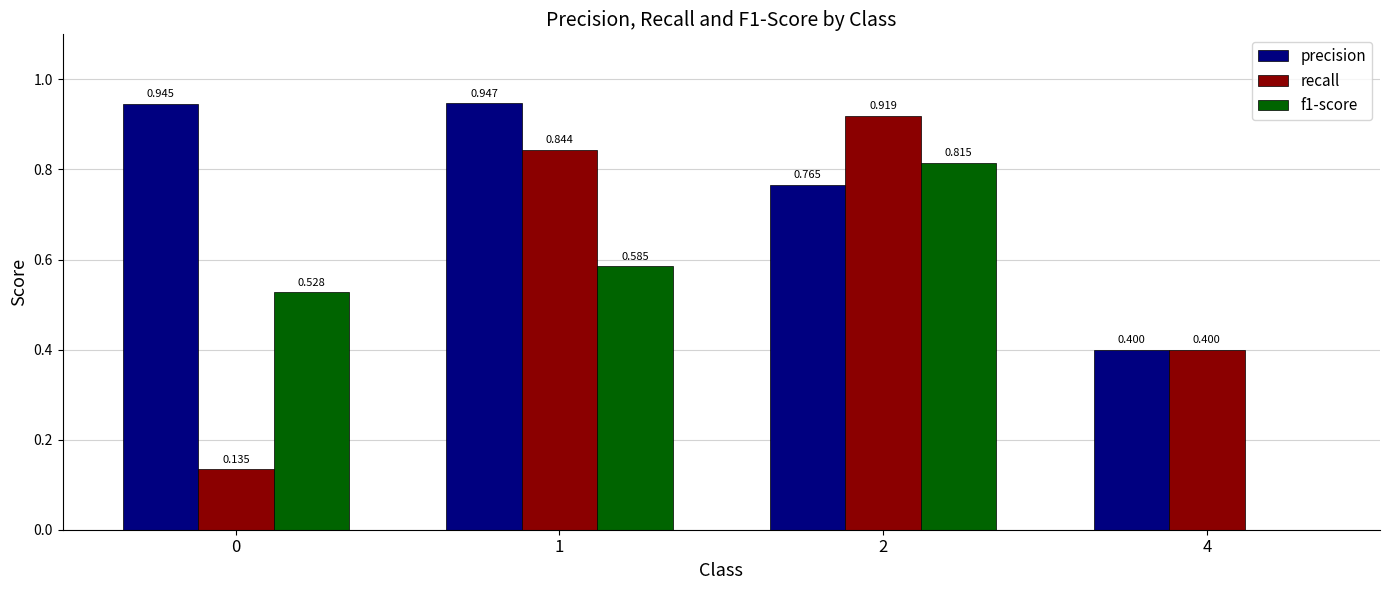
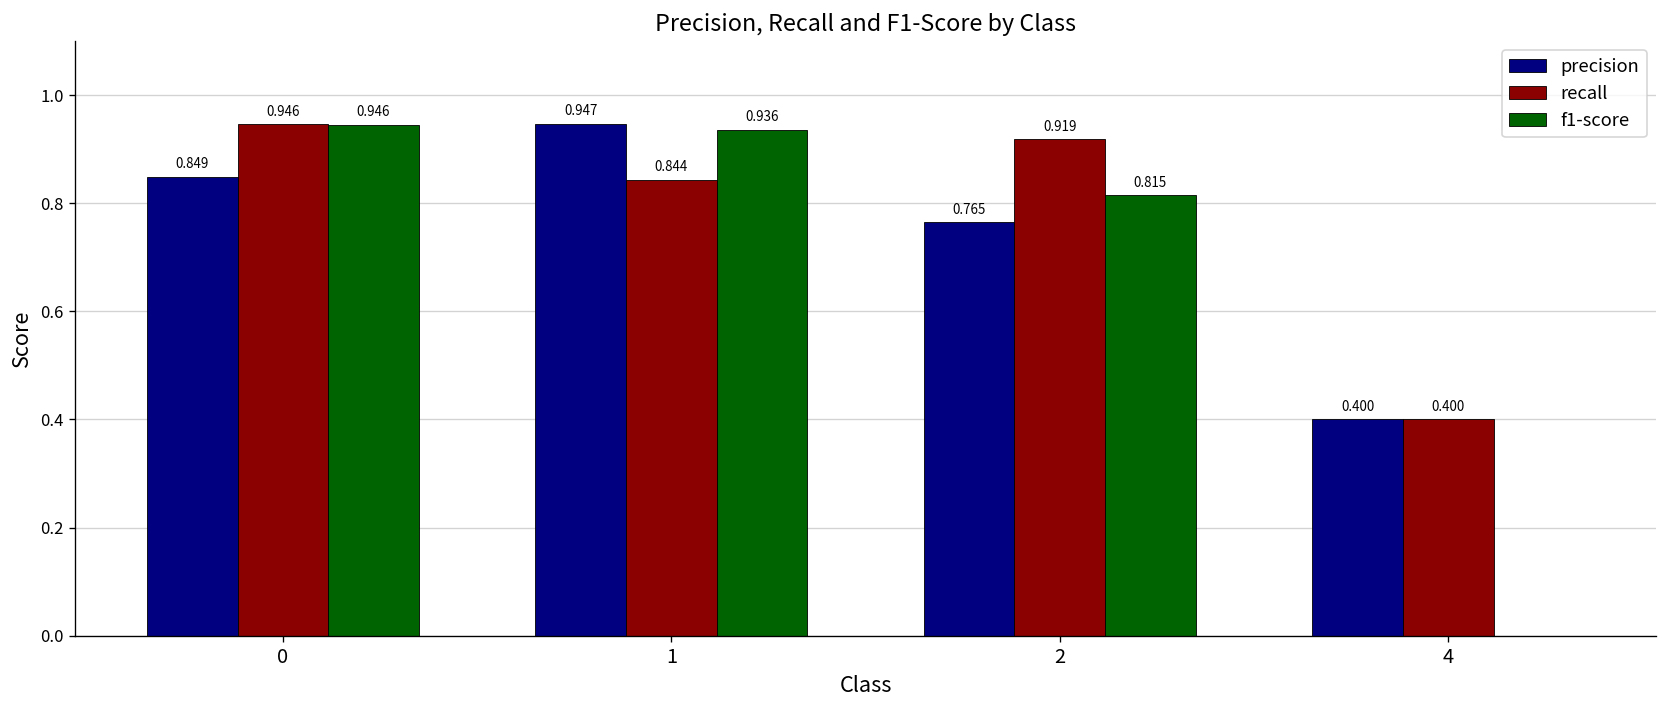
  {
    "precision": {
-     "0": 0.945,
+     "0": 0.849,
      "1": 0.947,
      "2": 0.765,
      "4": 0.400
    },
    "recall": {
-     "0": 0.135,
+     "0": 0.946,
      "1": 0.844,
      "2": 0.919,
      "4": 0.400
    },
    "f1-score": {
-     "0": 0.528,
-     "1": 0.585,
+     "0": 0.946,
+     "1": 0.936,
      "2": 0.815
    }
  }
